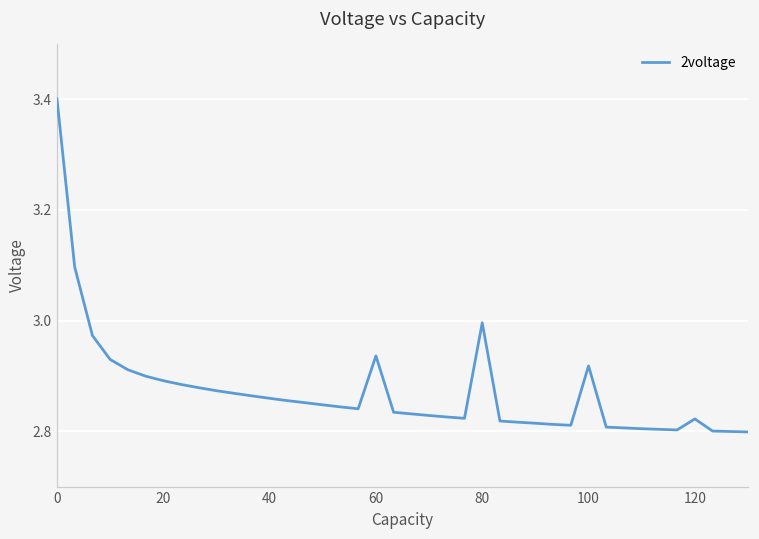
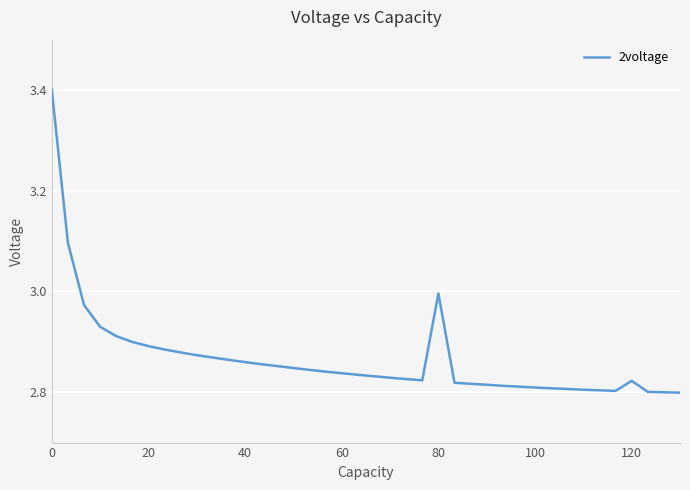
  {
    "0": 3.40,
    "20": 2.89,
    "40": 2.86,
-   "60": 2.94,
+   "60": 2.84,
    "80": 3.00,
-   "100": 2.92,
+   "100": 2.81,
    "120": 2.82
  }
